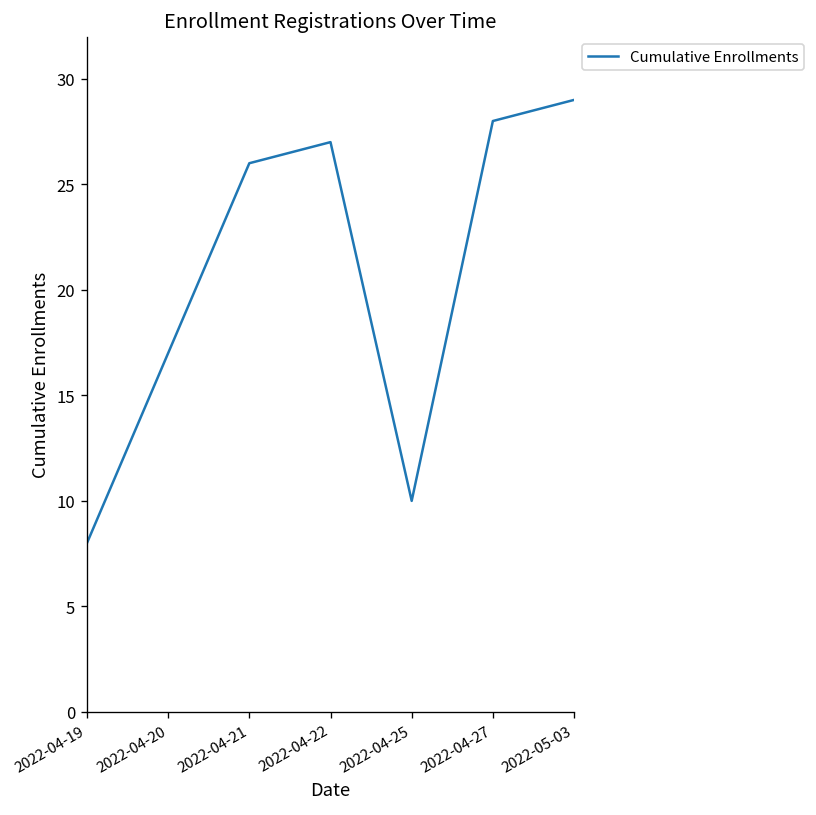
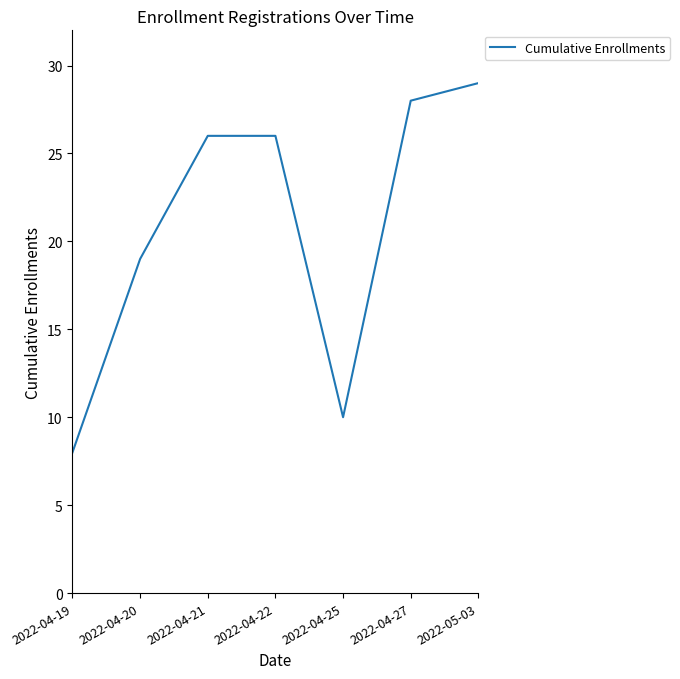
  {
    "2022-04-19": 8,
-   "2022-04-20": 17,
+   "2022-04-20": 19,
    "2022-04-21": 26,
-   "2022-04-22": 27,
+   "2022-04-22": 26,
    "2022-04-25": 10,
    "2022-04-27": 28,
    "2022-05-03": 29
  }
